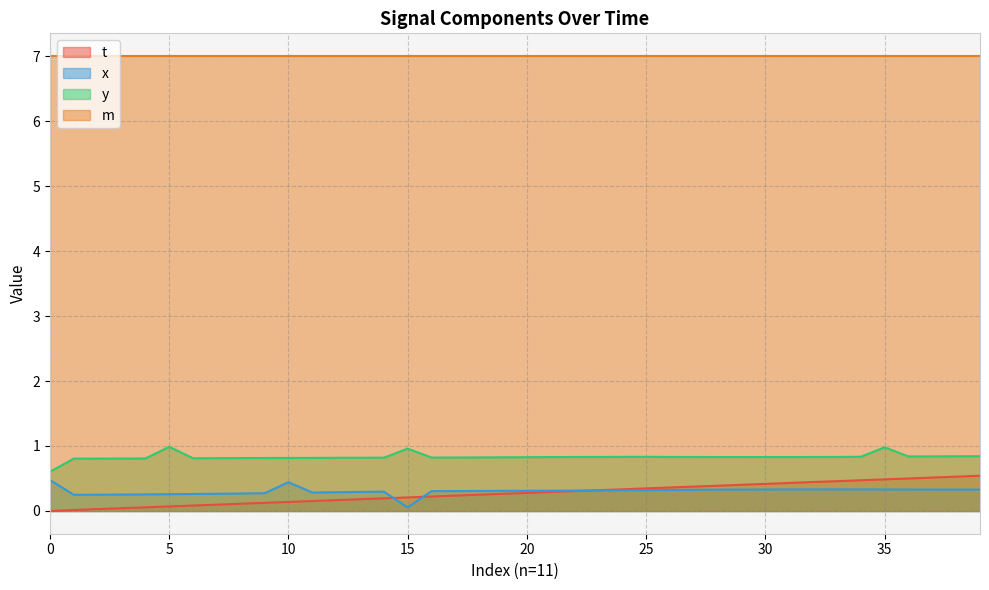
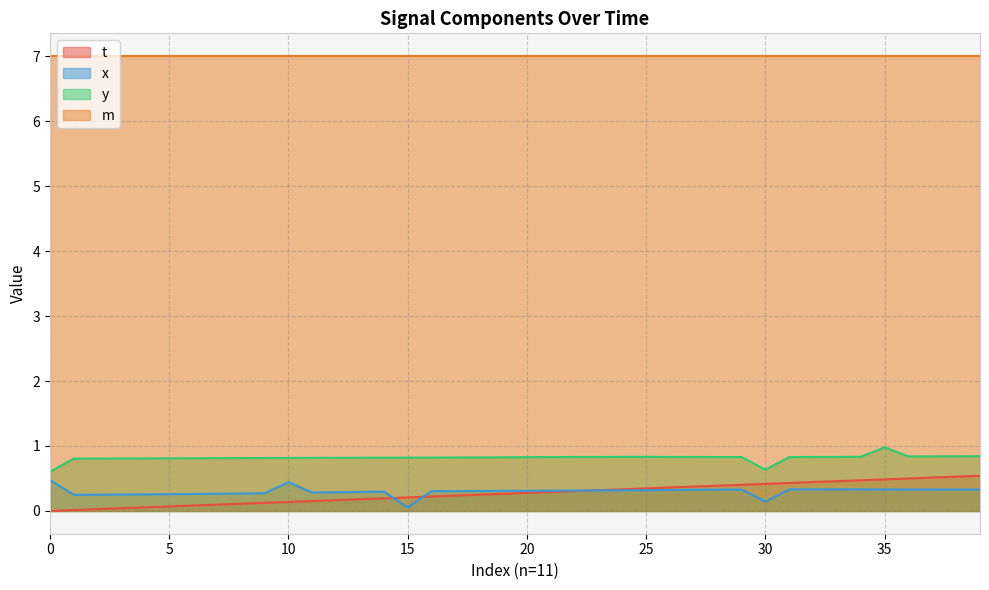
  {
    "x": {
      "0": 0.5,
      "5": 0.3,
      "10": 0.4,
      "15": 0.1,
-     "30": 0.3,
+     "30": 0.1,
      "35": 0.3
    },
    "y": {
      "0": 0.6,
-     "5": 1.0,
+     "5": 0.8,
      "10": 0.8,
-     "15": 1.0,
+     "15": 0.8,
      "20": 0.8,
      "25": 0.8,
-     "30": 0.8,
+     "30": 0.6,
      "35": 1.0
    }
  }
